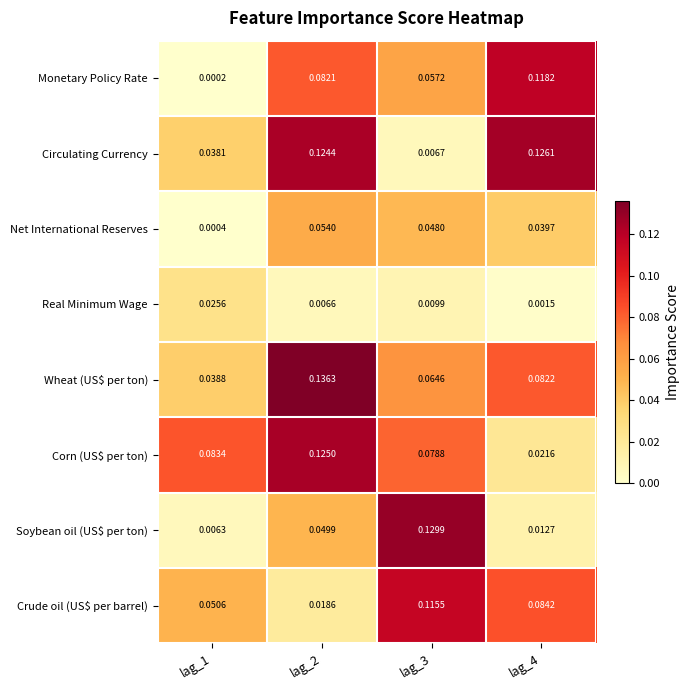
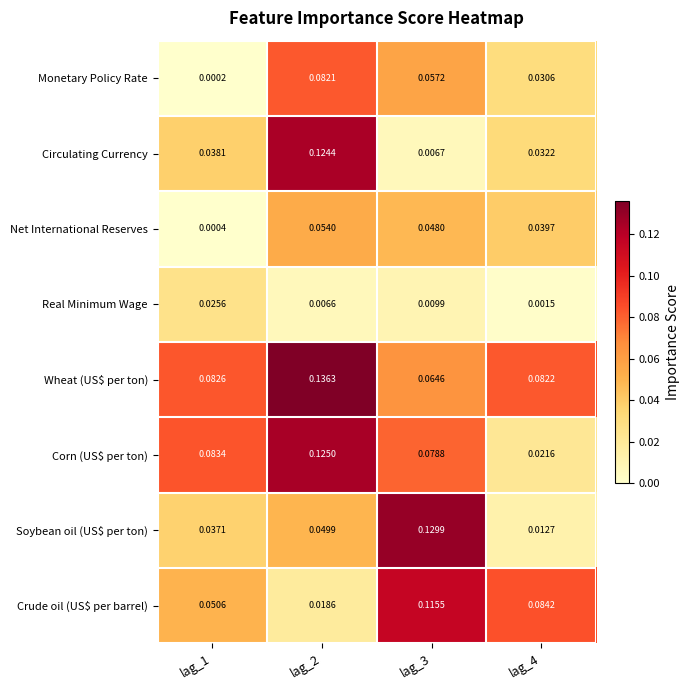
  {
    "Monetary Policy Rate": {
      "lag_1": 0.0002,
      "lag_2": 0.0821,
      "lag_3": 0.0572,
-     "lag_4": 0.1182
+     "lag_4": 0.0306
    },
    "Circulating Currency": {
      "lag_1": 0.0381,
      "lag_2": 0.1244,
      "lag_3": 0.0067,
-     "lag_4": 0.1261
+     "lag_4": 0.0322
    },
    "Net International Reserves": {
      "lag_1": 0.0004,
      "lag_2": 0.0540,
      "lag_3": 0.0480,
      "lag_4": 0.0397
    },
    "Real Minimum Wage": {
      "lag_1": 0.0256,
      "lag_2": 0.0066,
      "lag_3": 0.0099,
      "lag_4": 0.0015
    },
    "Wheat (US$ per ton)": {
-     "lag_1": 0.0388,
+     "lag_1": 0.0826,
      "lag_2": 0.1363,
      "lag_3": 0.0646,
      "lag_4": 0.0822
    },
    "Corn (US$ per ton)": {
      "lag_1": 0.0834,
      "lag_2": 0.1250,
      "lag_3": 0.0788,
      "lag_4": 0.0216
    },
    "Soybean oil (US$ per ton)": {
-     "lag_1": 0.0063,
+     "lag_1": 0.0371,
      "lag_2": 0.0499,
      "lag_3": 0.1299,
      "lag_4": 0.0127
    },
    "Crude oil (US$ per barrel)": {
      "lag_1": 0.0506,
      "lag_2": 0.0186,
      "lag_3": 0.1155,
      "lag_4": 0.0842
    }
  }
